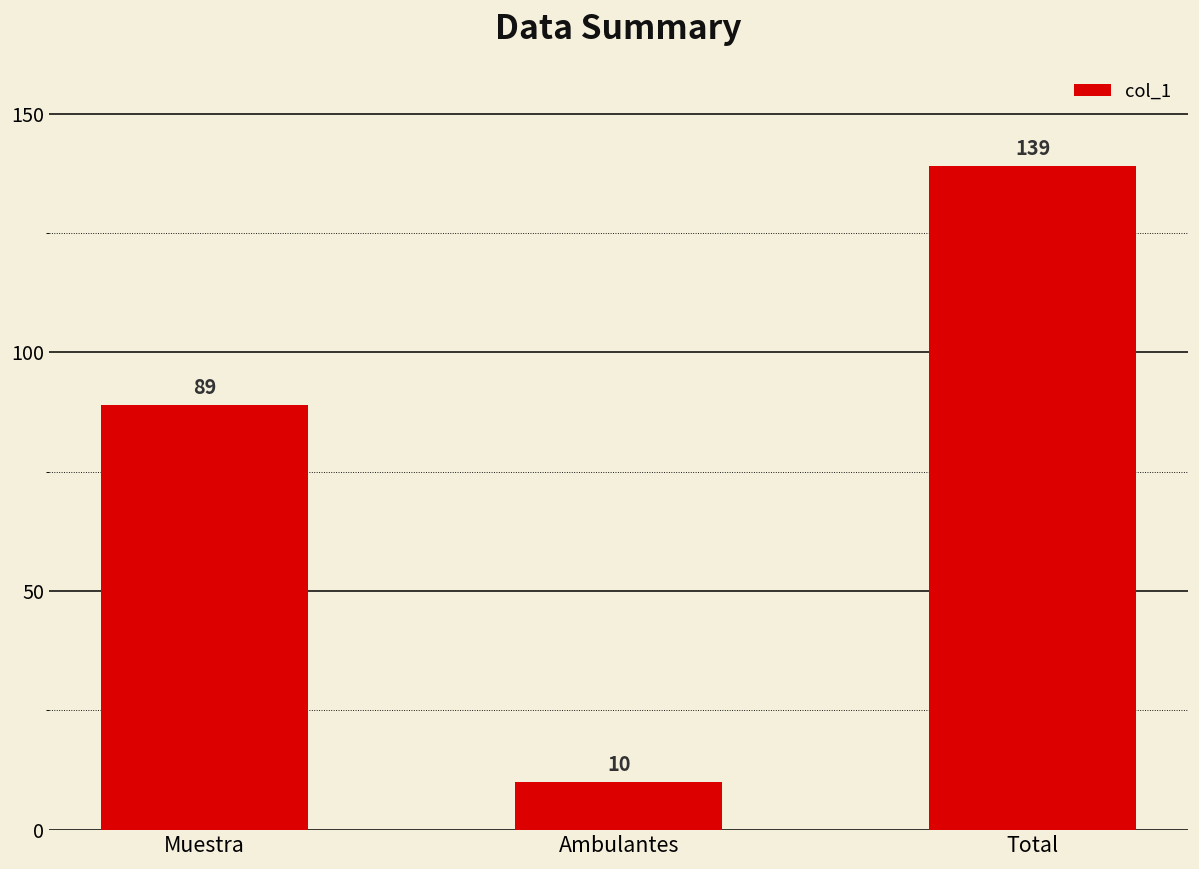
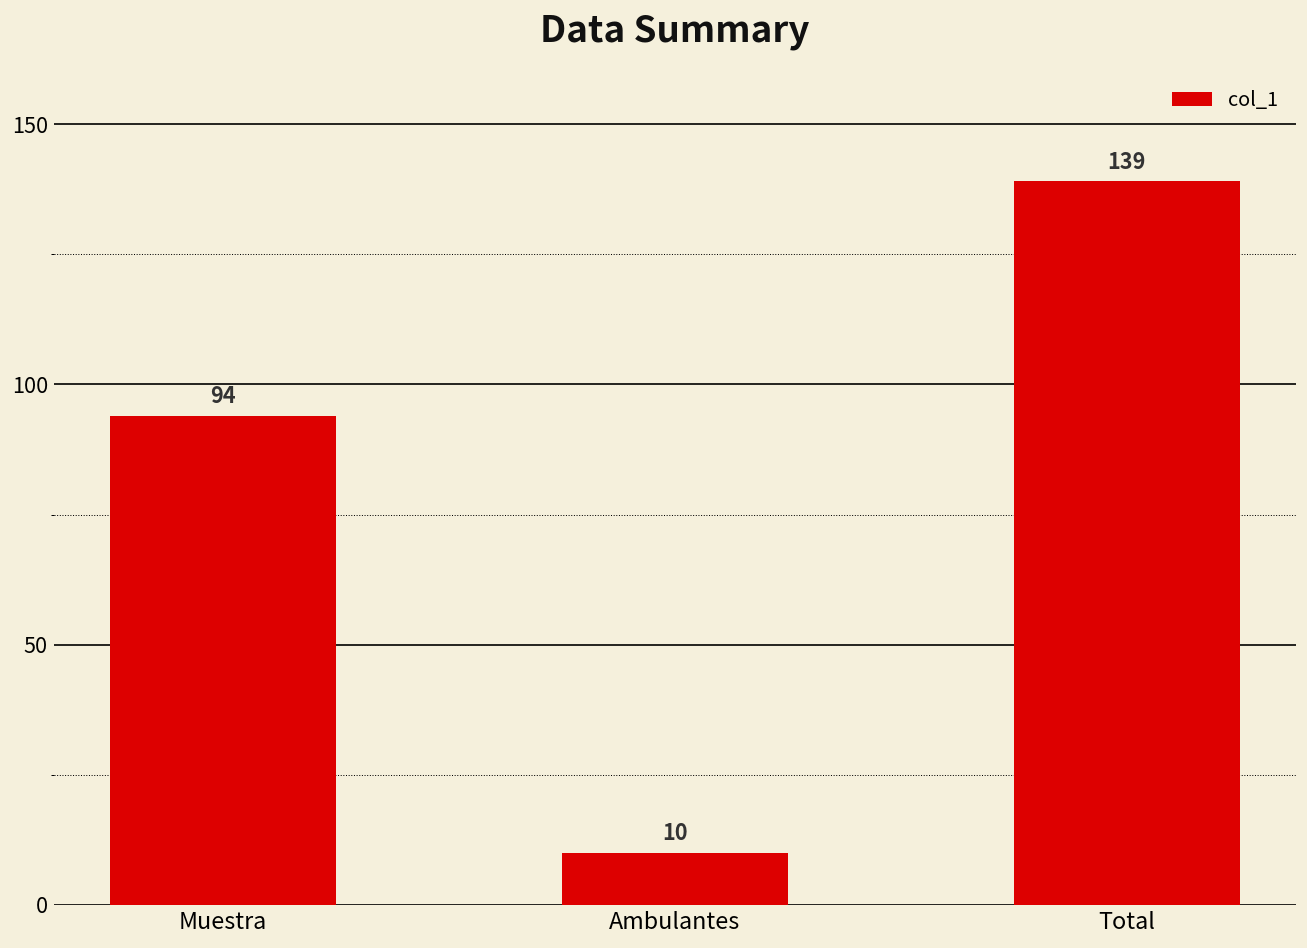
  {
-   "Muestra": 89,
+   "Muestra": 94,
    "Ambulantes": 10,
    "Total": 139
  }
